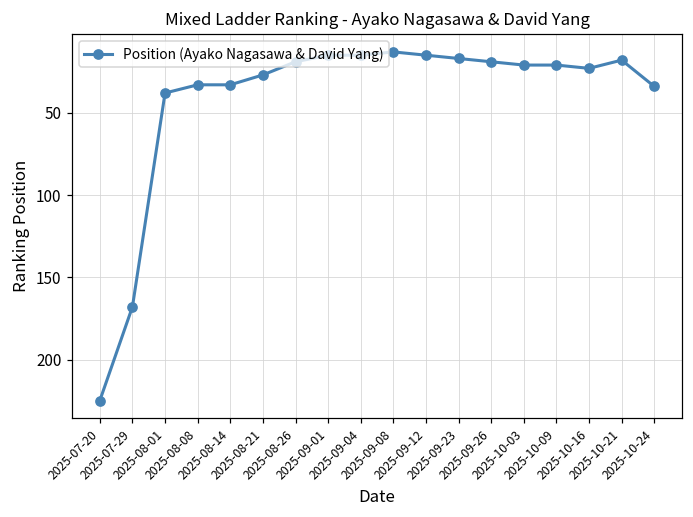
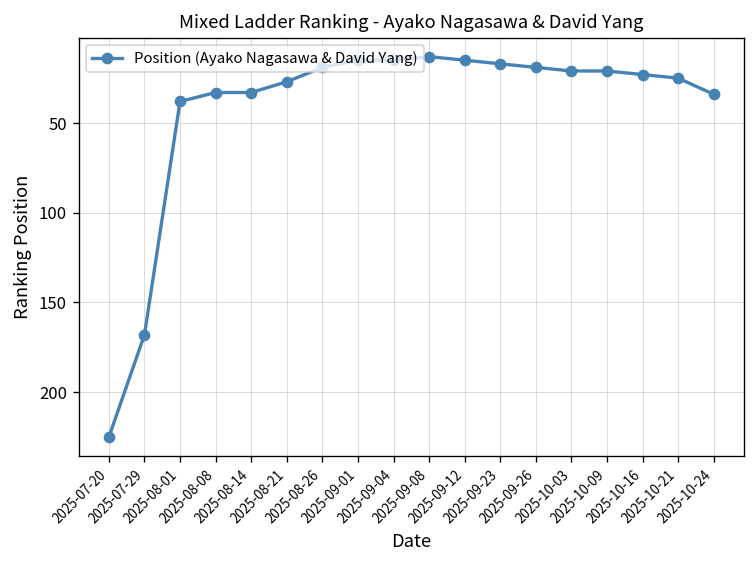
  {
    "2025-07-20": 225,
    "2025-07-29": 168,
    "2025-08-01": 38,
    "2025-08-08": 33,
    "2025-08-14": 33,
    "2025-08-21": 27,
    "2025-09-08": 13,
    "2025-09-12": 15,
    "2025-09-23": 17,
    "2025-09-26": 19,
    "2025-10-03": 21,
    "2025-10-09": 21,
    "2025-10-16": 23,
-   "2025-10-21": 18,
+   "2025-10-21": 25,
    "2025-10-24": 34
  }
